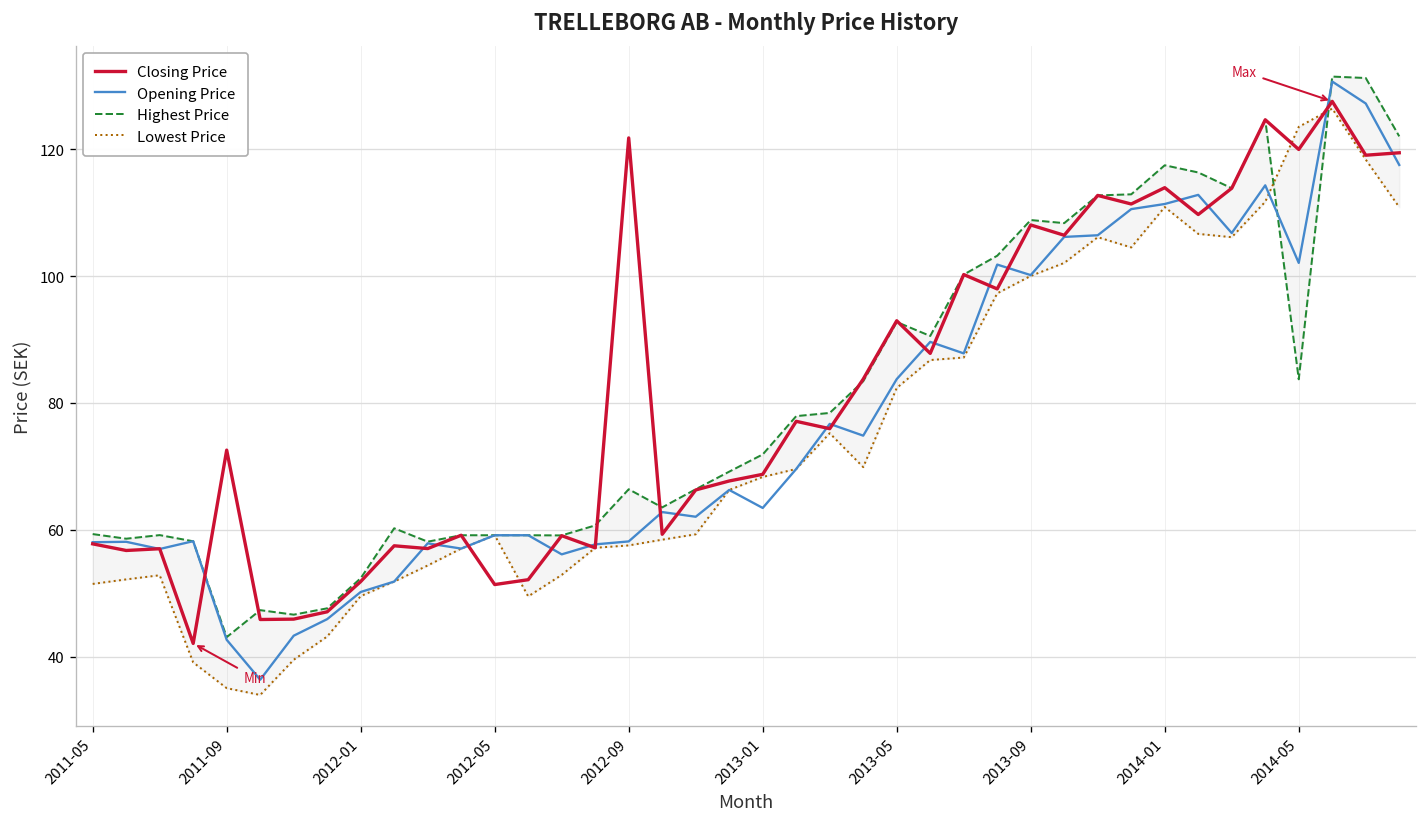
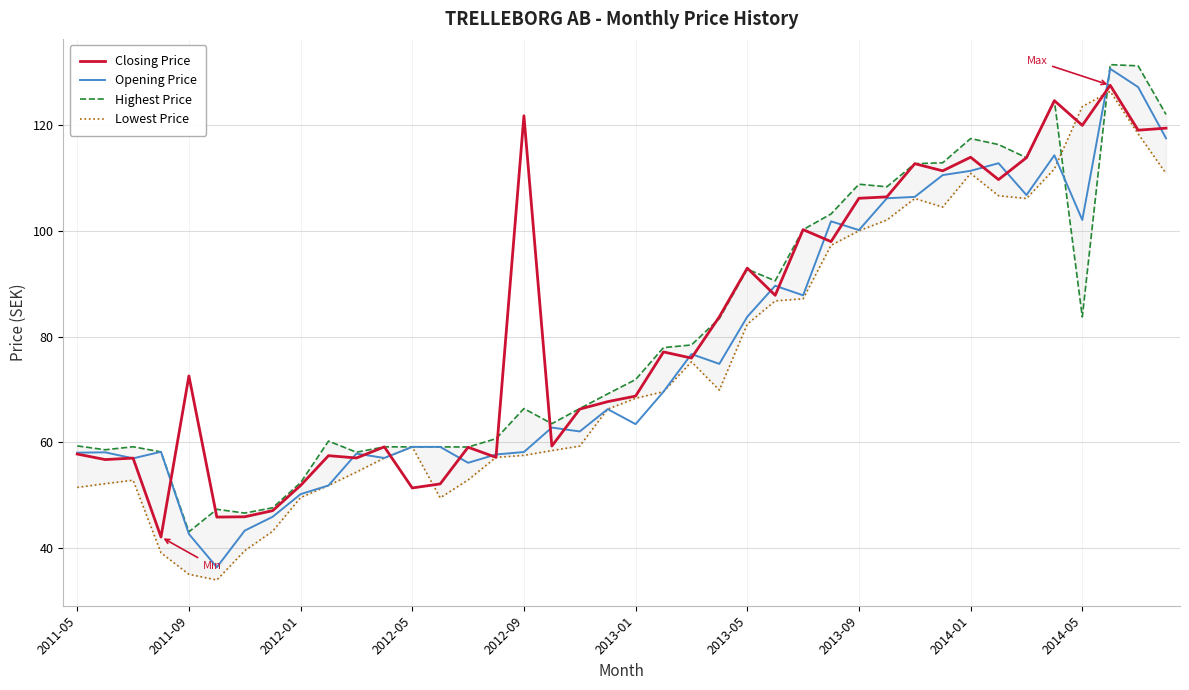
  {
    "Closing Price": {
      "2011-09": 73,
      "2012-01": 52,
      "2012-05": 51,
      "2012-09": 122,
-     "2013-09": 108,
+     "2013-09": 106,
      "2014-01": 114,
      "2014-05": 120
    },
    "Opening Price": {
      "2012-01": 50,
      "2012-09": 58,
      "2013-01": 63,
      "2013-05": 84,
      "2014-01": 111,
      "2014-05": 102
    },
    "Highest Price": {
      "2014-05": 84
    },
    "Lowest Price": {
      "2011-05": 51,
      "2011-09": 35,
      "2012-01": 50,
      "2012-09": 58,
      "2013-05": 82,
      "2014-01": 111
    }
  }
